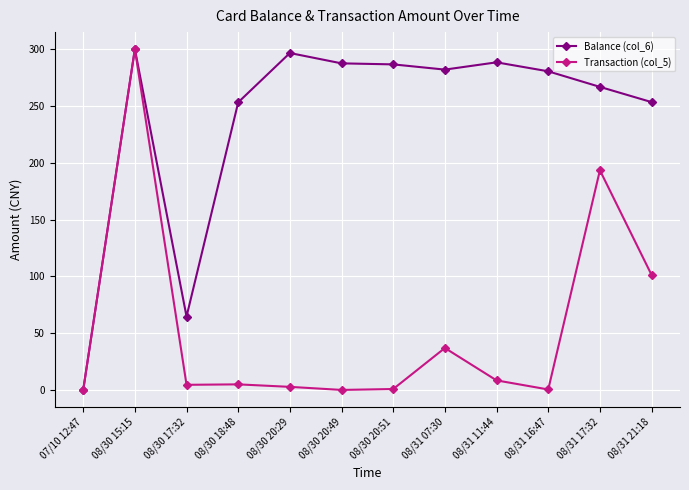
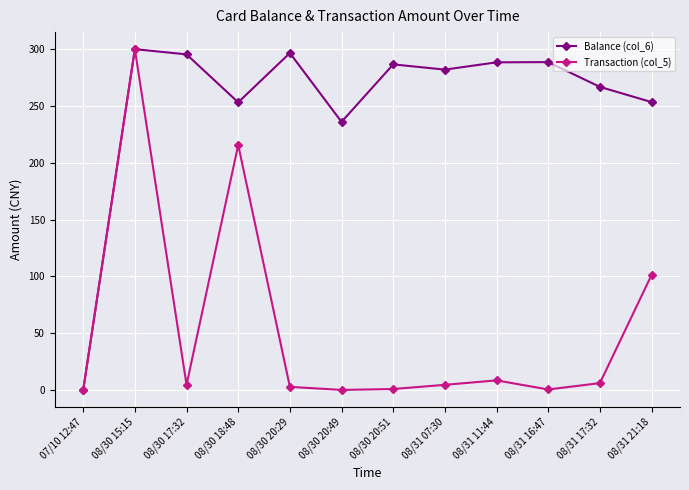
  {
    "Balance (col_6)": {
-     "08/30 17:32": 65,
+     "08/30 17:32": 295,
      "08/30 18:48": 253,
      "08/30 20:29": 297,
-     "08/30 20:49": 288,
+     "08/30 20:49": 236,
      "08/30 20:51": 287,
      "08/31 07:30": 282,
      "08/31 11:44": 288,
-     "08/31 16:47": 281,
+     "08/31 16:47": 289,
      "08/31 17:32": 267,
      "08/31 21:18": 253
    },
    "Transaction (col_5)": {
      "08/30 17:32": 5,
-     "08/30 18:48": 5,
+     "08/30 18:48": 216,
      "08/30 20:29": 3,
      "08/30 20:49": 0,
      "08/30 20:51": 1,
-     "08/31 07:30": 37,
+     "08/31 07:30": 5,
      "08/31 11:44": 9,
      "08/31 16:47": 1,
-     "08/31 17:32": 193,
+     "08/31 17:32": 6,
      "08/31 21:18": 101
    }
  }
